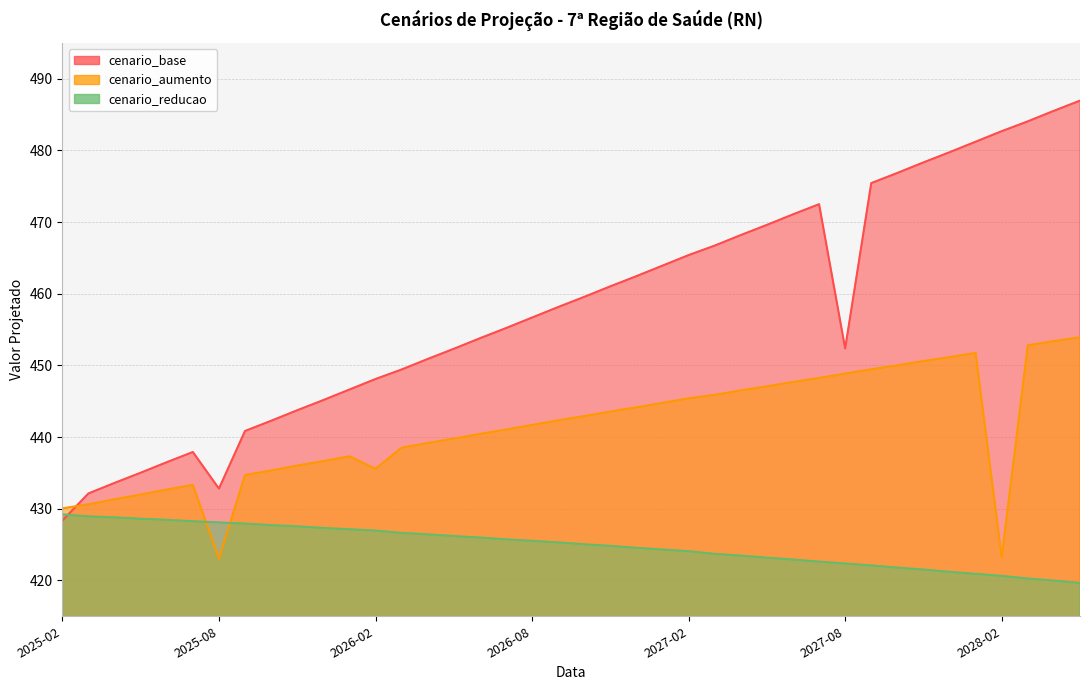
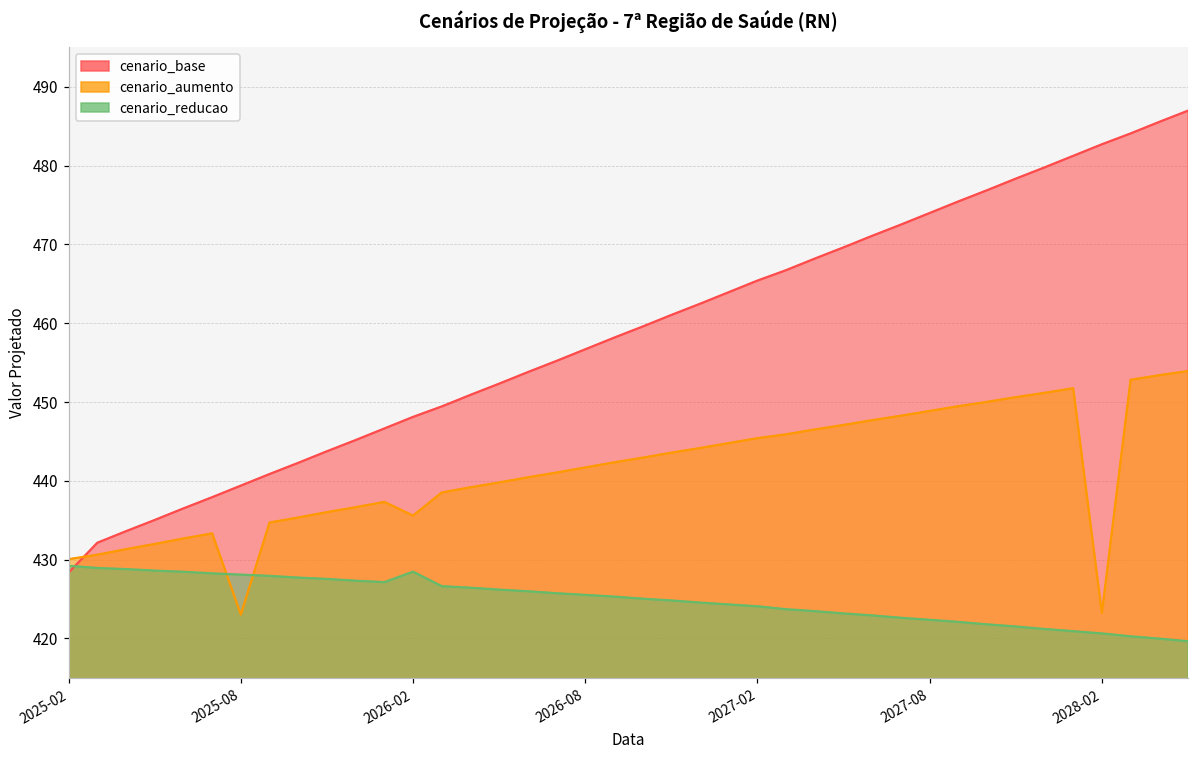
  {
    "cenario_base": {
      "2025-02": 428,
-     "2025-08": 433,
+     "2025-08": 439,
      "2026-02": 448,
      "2026-08": 457,
      "2027-02": 465,
-     "2027-08": 452,
+     "2027-08": 474,
      "2028-02": 483
    },
    "cenario_aumento": {
      "2025-02": 430,
      "2025-08": 423,
      "2026-02": 436,
      "2026-08": 442,
      "2027-02": 445,
      "2027-08": 449,
      "2028-02": 423
    },
    "cenario_reducao": {
      "2025-02": 429,
      "2025-08": 428,
-     "2026-02": 427,
+     "2026-02": 428,
      "2026-08": 426,
      "2027-02": 424,
      "2027-08": 422,
      "2028-02": 421
    }
  }
